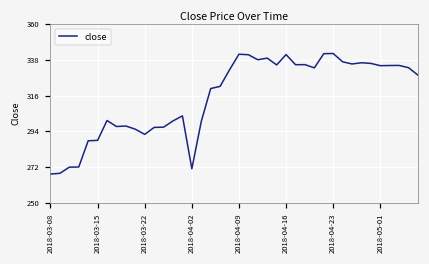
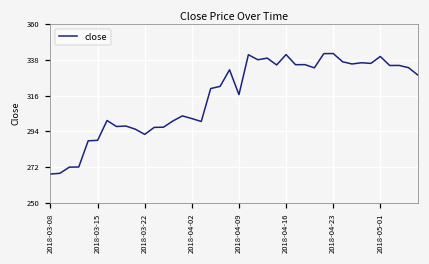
  {
    "2018-03-08": 268,
    "2018-03-15": 289,
    "2018-03-22": 292,
-   "2018-04-02": 271,
-   "2018-04-09": 342,
+   "2018-04-02": 302,
+   "2018-04-09": 317,
    "2018-04-16": 341,
    "2018-04-23": 342,
-   "2018-05-01": 335
+   "2018-05-01": 340
  }
